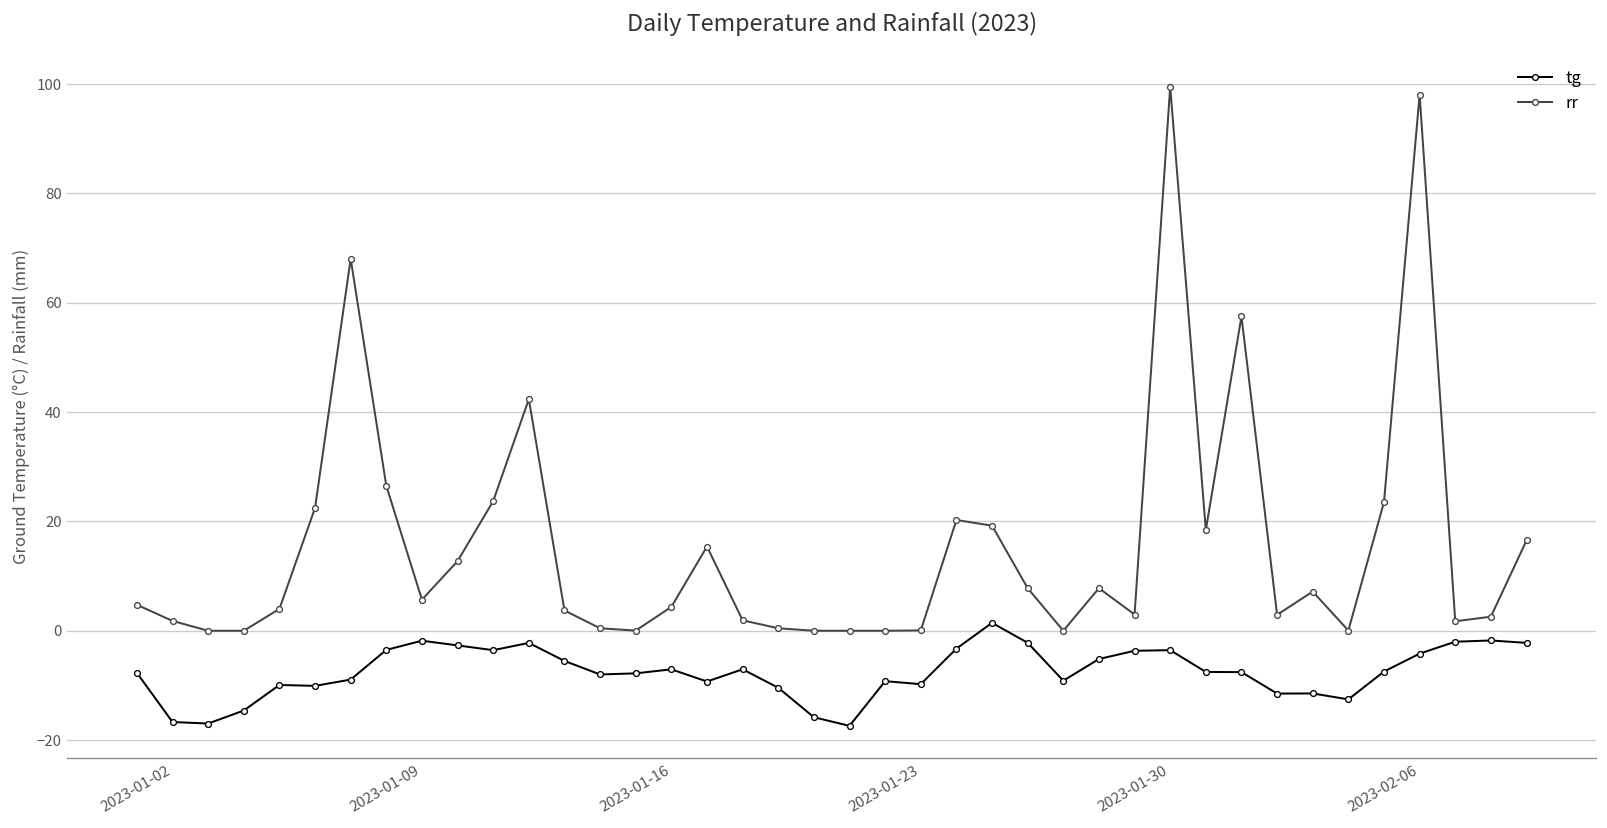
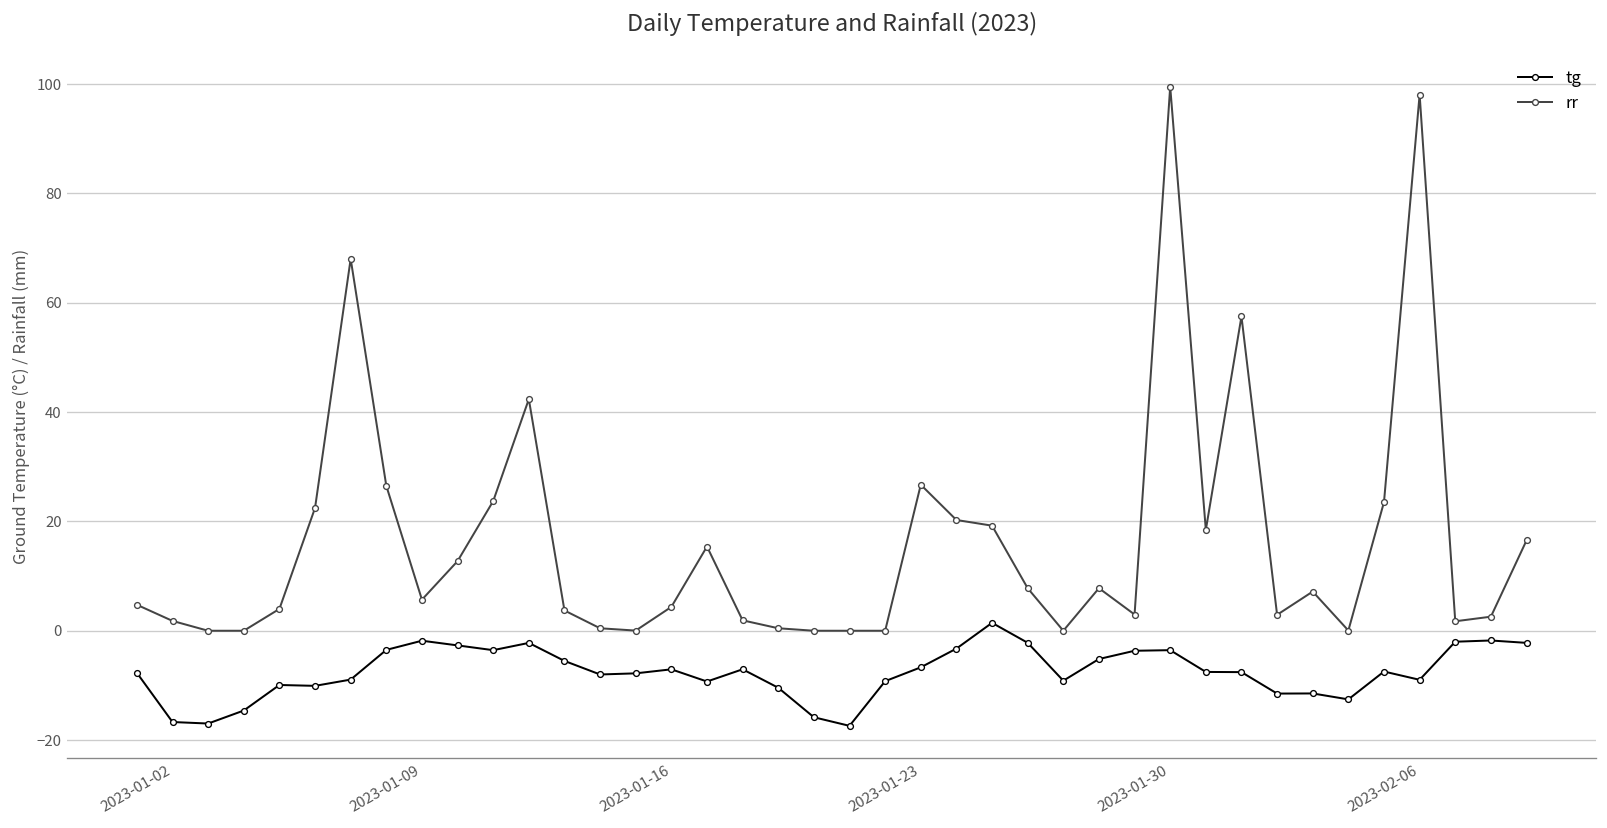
  {
    "tg": {
      "2023-01-02": -17,
      "2023-01-09": -2,
      "2023-01-16": -7,
-     "2023-01-23": -10,
+     "2023-01-23": -7,
      "2023-01-30": -4,
-     "2023-02-06": -4
+     "2023-02-06": -9
    },
    "rr": {
      "2023-01-02": 2,
      "2023-01-09": 6,
      "2023-01-16": 4,
-     "2023-01-23": 0,
+     "2023-01-23": 27,
      "2023-01-30": 100,
      "2023-02-06": 98
    }
  }
